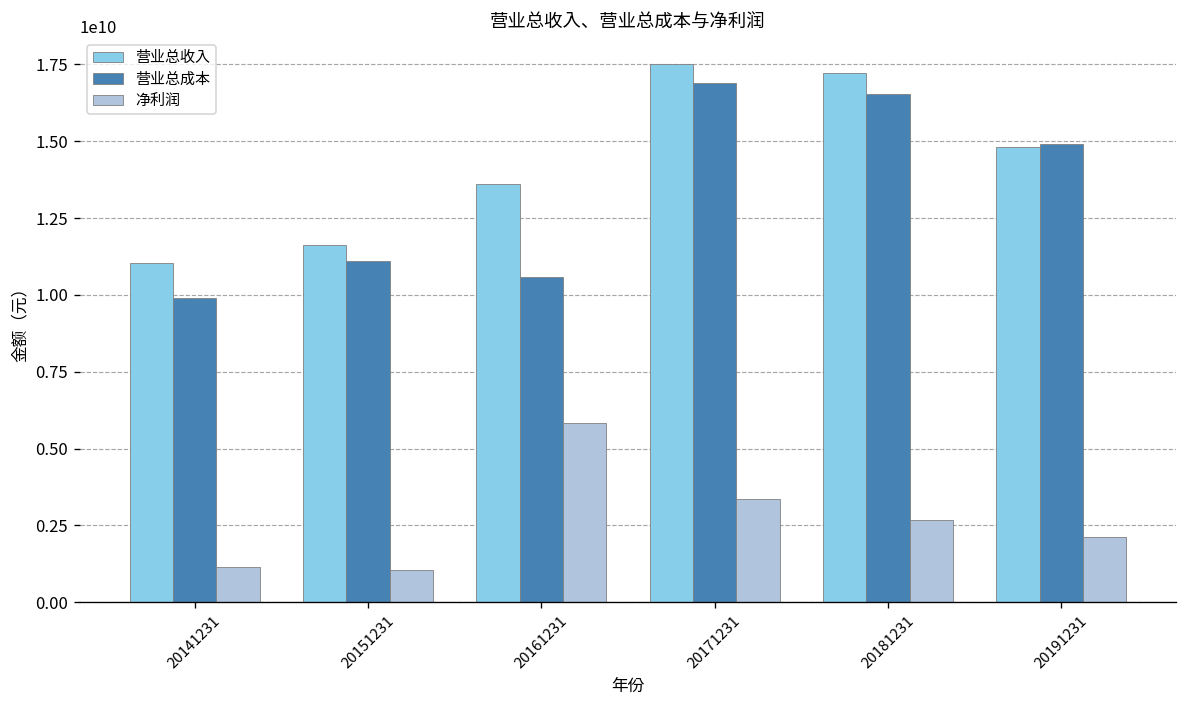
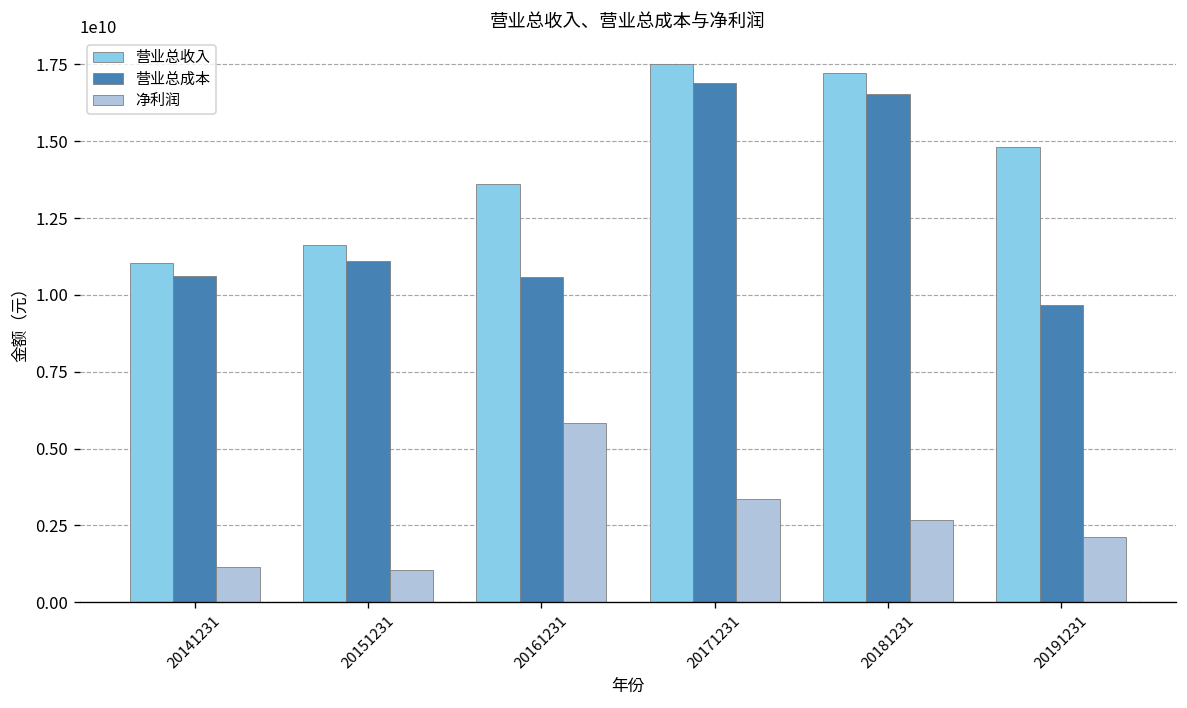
  {
    "营业总成本": {
-     "20141231": 9900000000,
+     "20141231": 10600000000,
      "20151231": 11100000000,
      "20161231": 10600000000,
      "20171231": 16900000000,
      "20181231": 16500000000,
-     "20191231": 14900000000
+     "20191231": 9700000000
    }
  }
